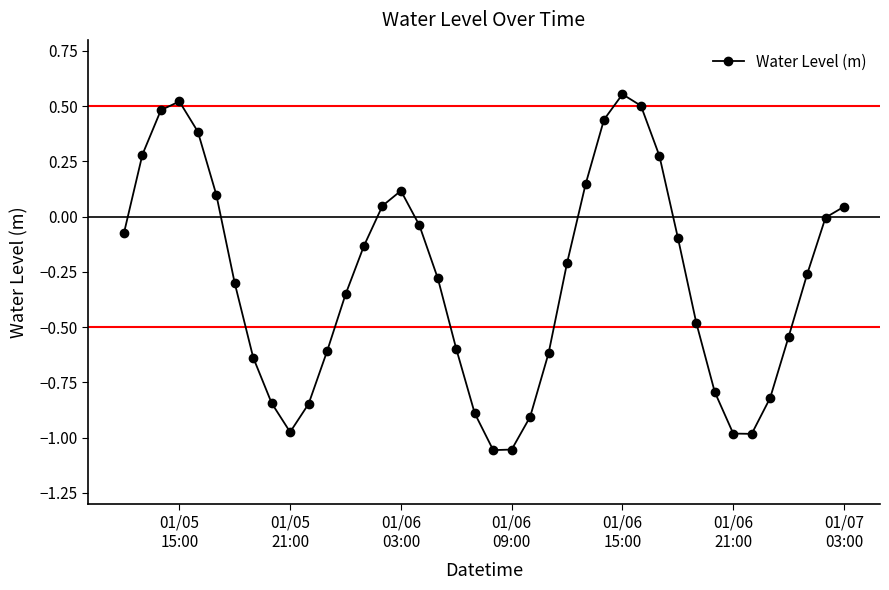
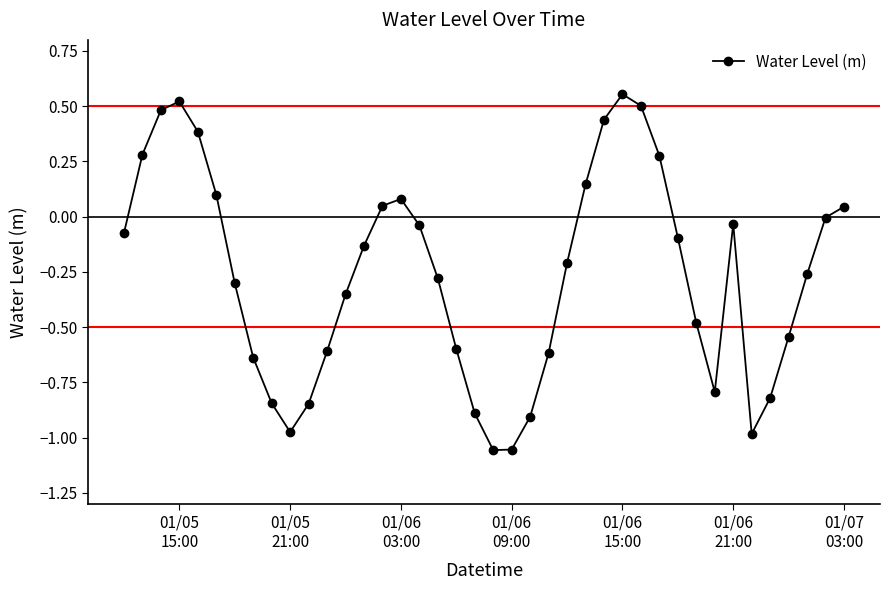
  {
    "01/05 15:00": 0.52,
    "01/05 21:00": -0.97,
-   "01/06 03:00": 0.12,
+   "01/06 03:00": 0.08,
    "01/06 09:00": -1.05,
    "01/06 15:00": 0.55,
-   "01/06 21:00": -0.98,
+   "01/06 21:00": -0.03,
    "01/07 03:00": 0.04
  }
